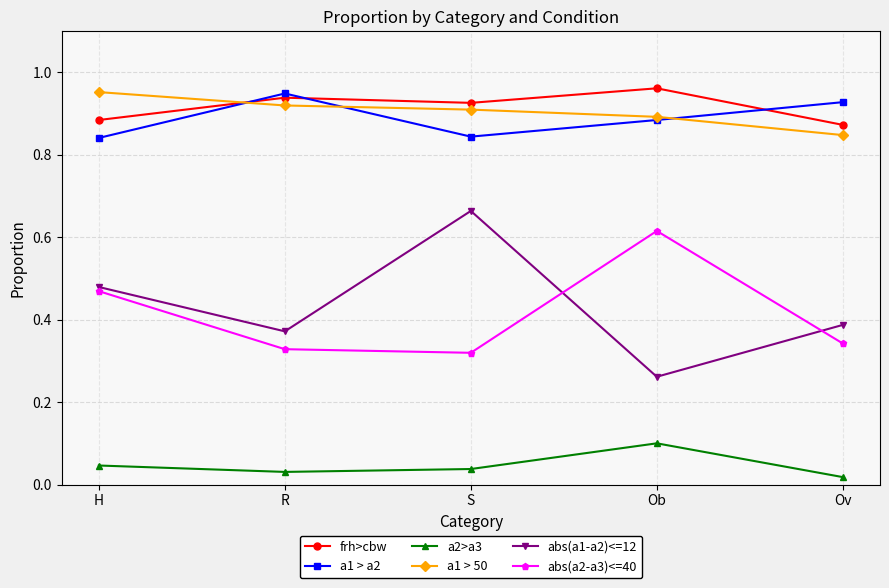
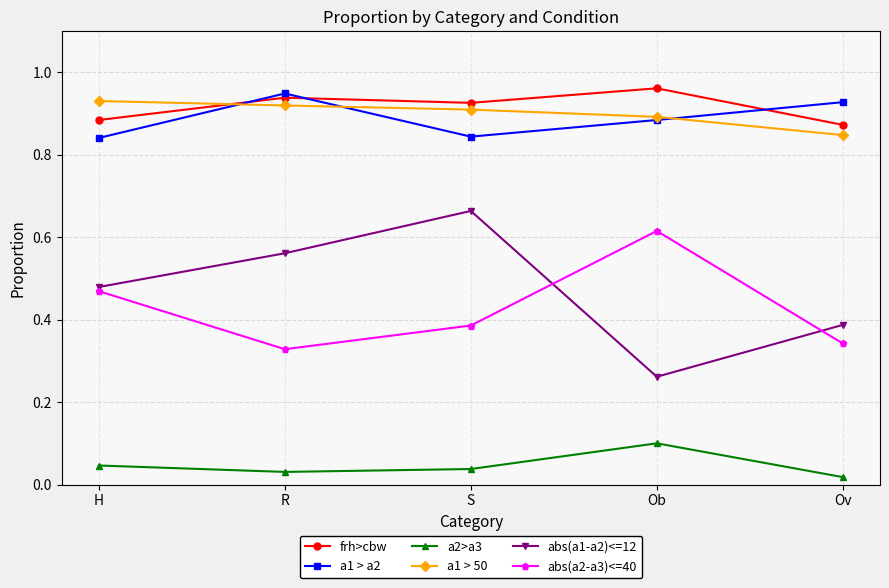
  {
    "frh>cbw": {
      "H": 0.88,
      "R": 0.94,
      "S": 0.93,
      "Ob": 0.96,
      "Ov": 0.87
    },
    "a1 > a2": {
      "H": 0.84,
      "R": 0.95,
      "S": 0.84,
      "Ob": 0.88,
      "Ov": 0.93
    },
    "a2>a3": {
      "H": 0.05,
      "R": 0.03,
      "S": 0.04,
      "Ob": 0.10,
      "Ov": 0.02
    },
    "a1 > 50": {
-     "H": 0.95,
+     "H": 0.93,
      "R": 0.92,
      "S": 0.91,
      "Ob": 0.89,
      "Ov": 0.85
    },
    "abs(a1-a2)<=12": {
      "H": 0.48,
-     "R": 0.37,
+     "R": 0.56,
      "S": 0.66,
      "Ob": 0.26,
      "Ov": 0.39
    },
    "abs(a2-a3)<=40": {
      "H": 0.47,
      "R": 0.33,
-     "S": 0.32,
+     "S": 0.39,
      "Ob": 0.62,
      "Ov": 0.34
    }
  }
